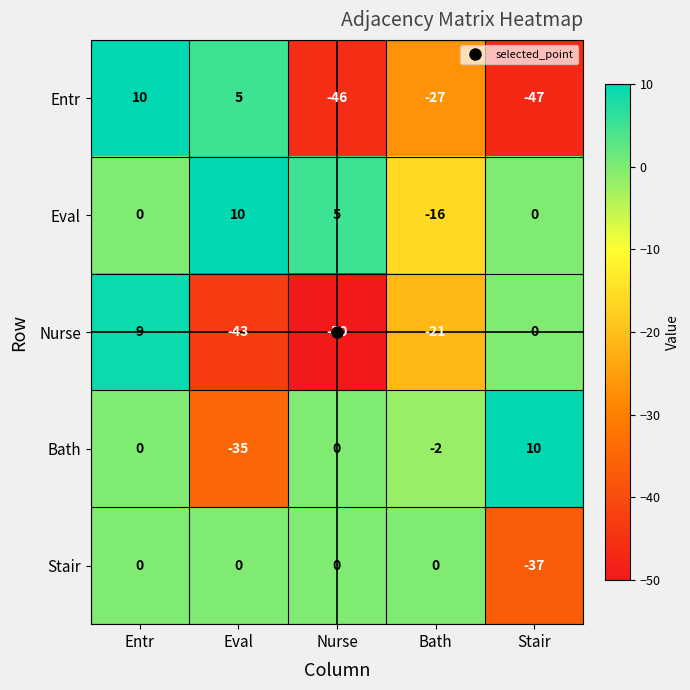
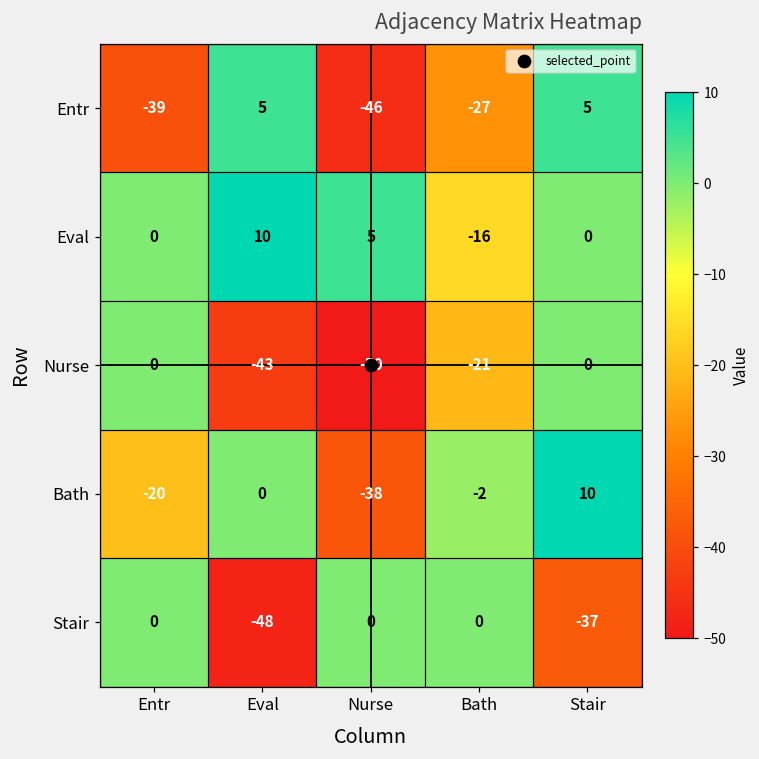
  {
    "Entr": {
-     "Entr": 10,
+     "Entr": -39,
      "Eval": 5,
      "Nurse": -46,
      "Bath": -27,
-     "Stair": -47
+     "Stair": 5
    },
    "Eval": {
      "Entr": 0,
      "Eval": 10,
      "Nurse": 5,
      "Bath": -16,
      "Stair": 0
    },
    "Nurse": {
-     "Entr": 9,
+     "Entr": 0,
      "Eval": -43,
      "Bath": -21,
      "Stair": 0
    },
    "Bath": {
-     "Entr": 0,
-     "Eval": -35,
-     "Nurse": 0,
+     "Entr": -20,
+     "Eval": 0,
+     "Nurse": -38,
      "Bath": -2,
      "Stair": 10
    },
    "Stair": {
      "Entr": 0,
-     "Eval": 0,
+     "Eval": -48,
      "Nurse": 0,
      "Bath": 0,
      "Stair": -37
    }
  }
